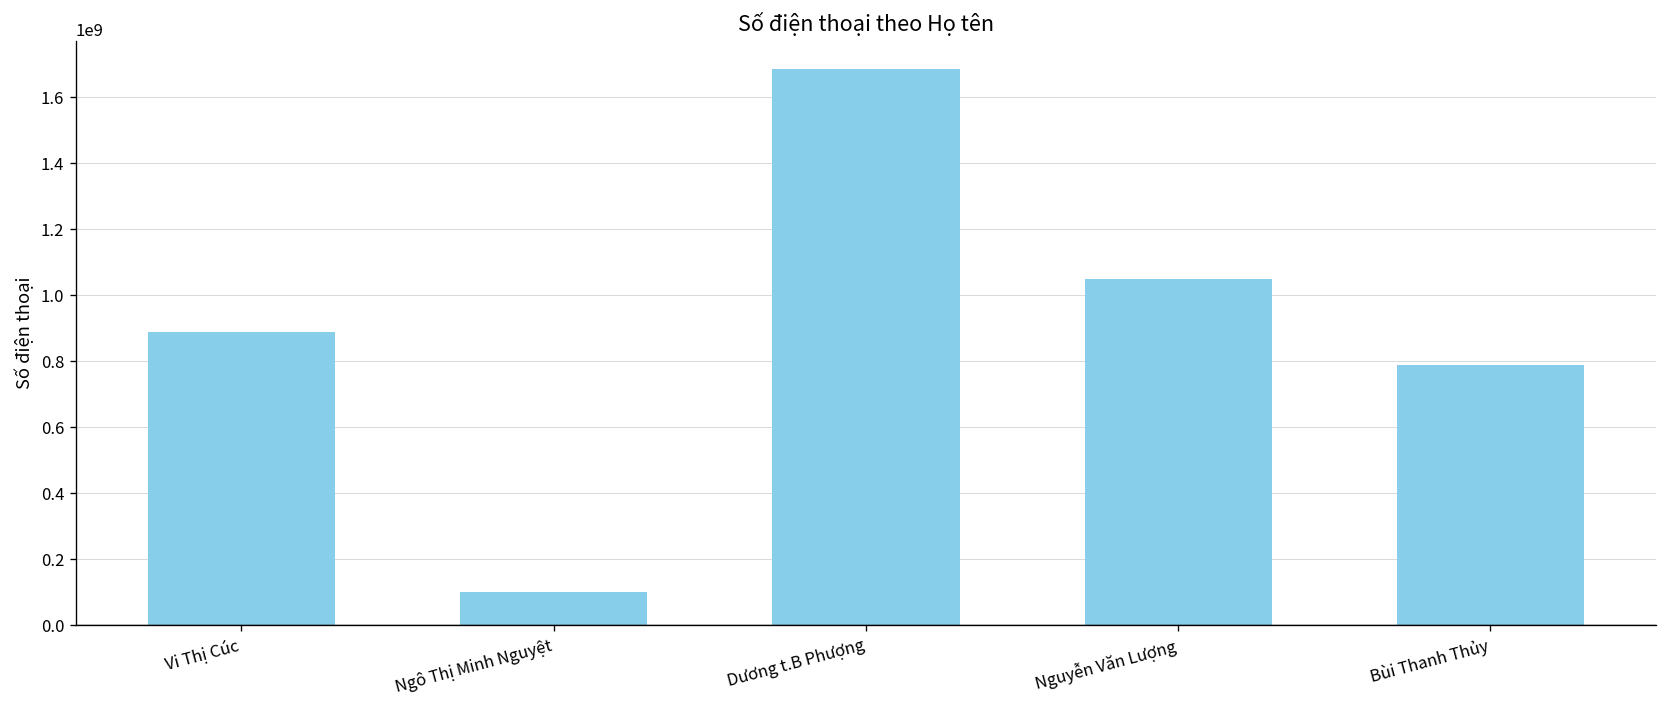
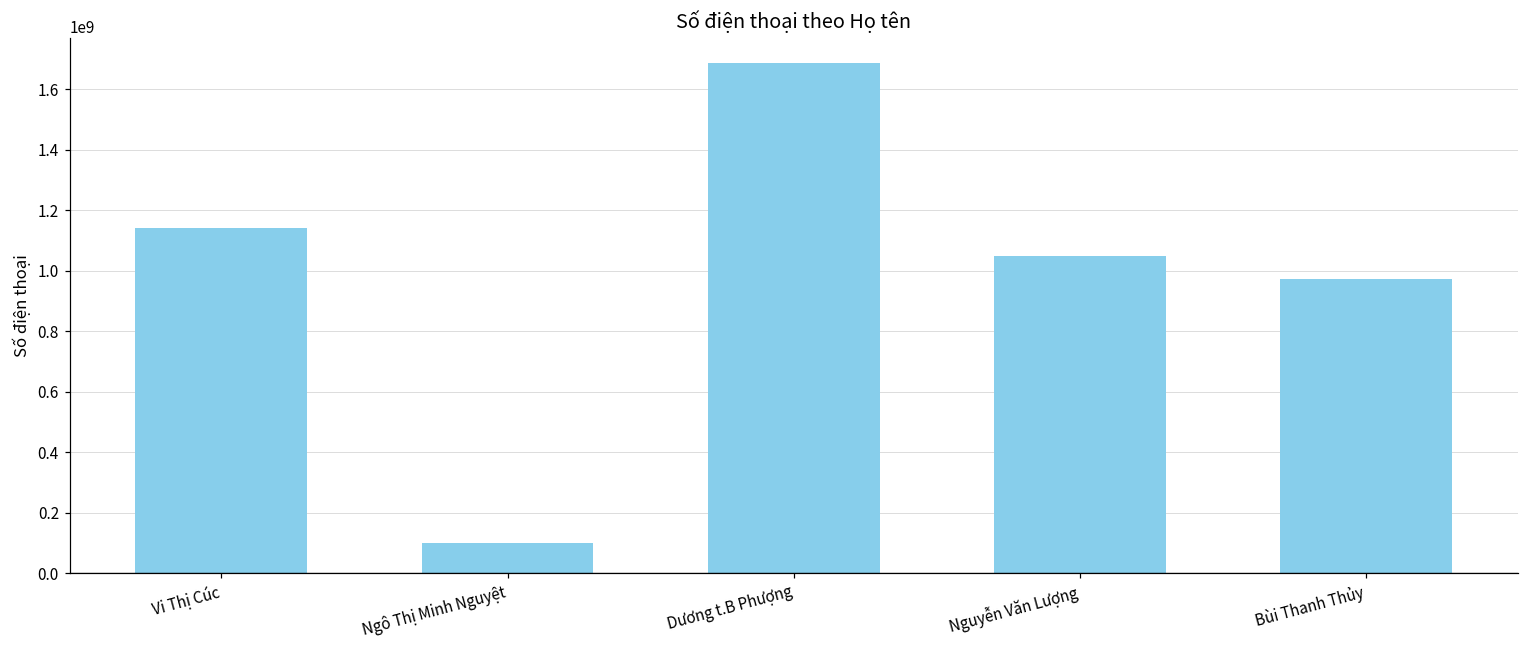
  {
-   "Vi Thị Cúc": 890000000,
+   "Vi Thị Cúc": 1140000000,
    "Ngô Thị Minh Nguyệt": 100000000,
    "Dương t.B Phượng": 1690000000,
    "Nguyễn Văn Lượng": 1050000000,
-   "Bùi Thanh Thủy": 790000000
+   "Bùi Thanh Thủy": 970000000
  }
